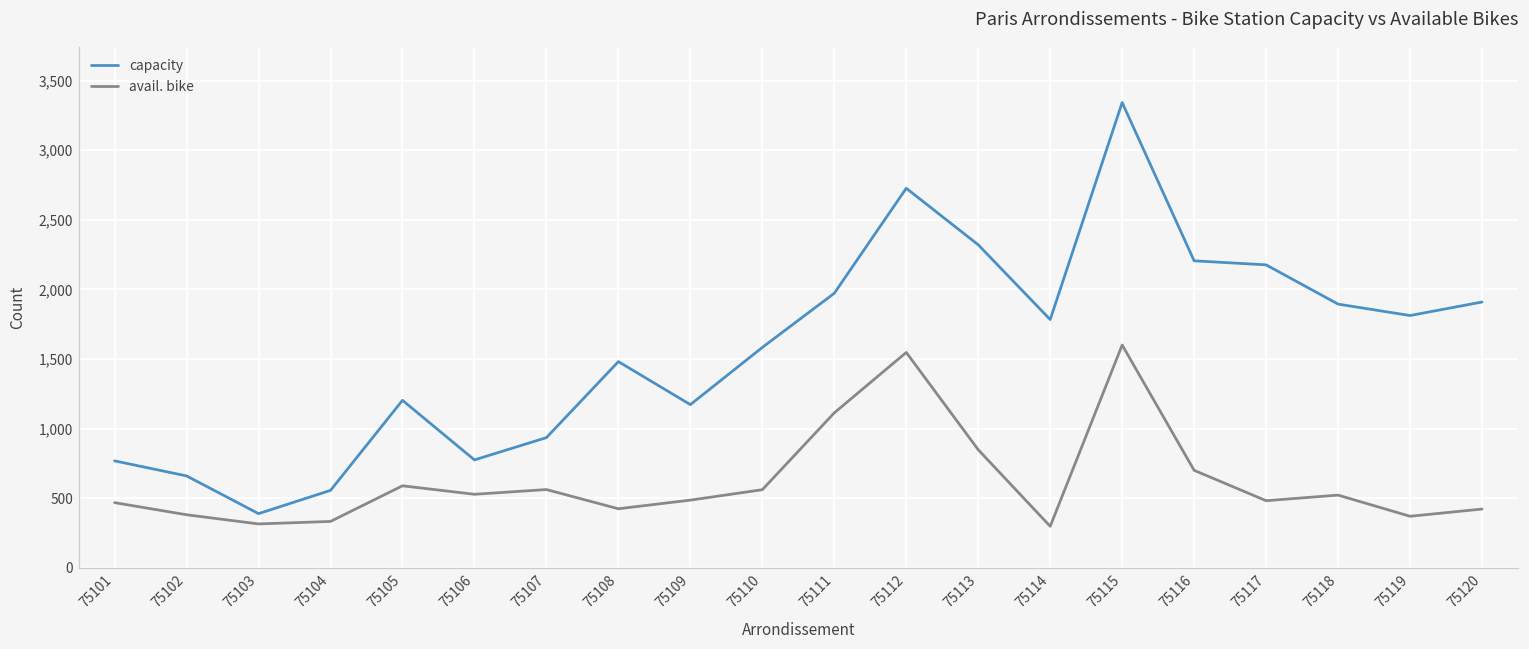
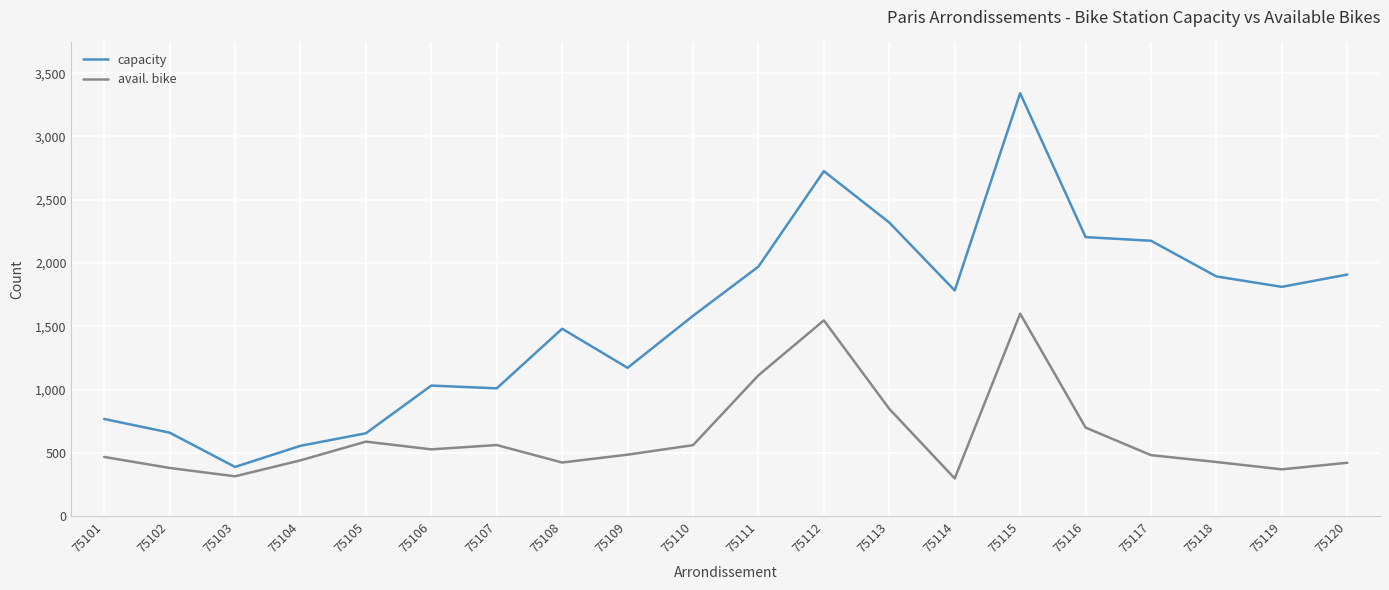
  {
    "capacity": {
      "75101": "770",
      "75102": "660",
      "75103": "390",
      "75104": "560",
-     "75105": "1,200",
-     "75106": "780",
-     "75107": "940",
+     "75105": "660",
+     "75106": "1,030",
+     "75107": "1,010",
      "75108": "1,480",
      "75109": "1,170",
      "75110": "1,580",
      "75111": "1,970",
      "75112": "2,730",
      "75113": "2,320",
      "75114": "1,780",
      "75115": "3,340",
      "75116": "2,210",
      "75117": "2,180",
      "75118": "1,890",
      "75119": "1,810",
      "75120": "1,910"
    },
    "avail. bike": {
      "75101": "470",
      "75102": "380",
      "75103": "320",
-     "75104": "330",
+     "75104": "440",
      "75105": "590",
      "75106": "530",
      "75107": "560",
      "75108": "420",
      "75109": "490",
      "75110": "560",
      "75111": "1,110",
      "75112": "1,550",
      "75113": "850",
      "75114": "300",
      "75115": "1,600",
      "75116": "700",
      "75117": "480",
-     "75118": "520",
+     "75118": "430",
      "75119": "370",
      "75120": "420"
    }
  }
